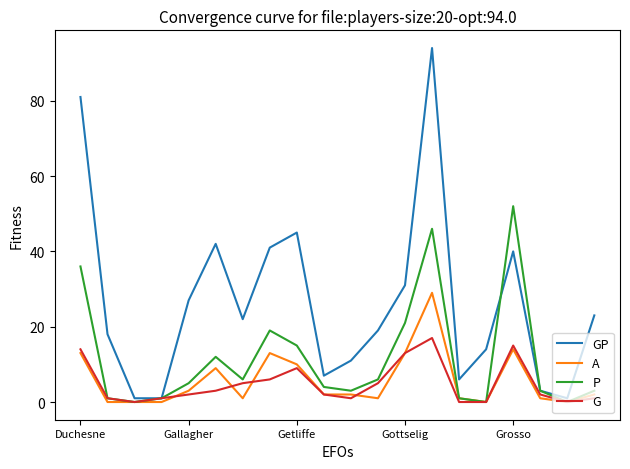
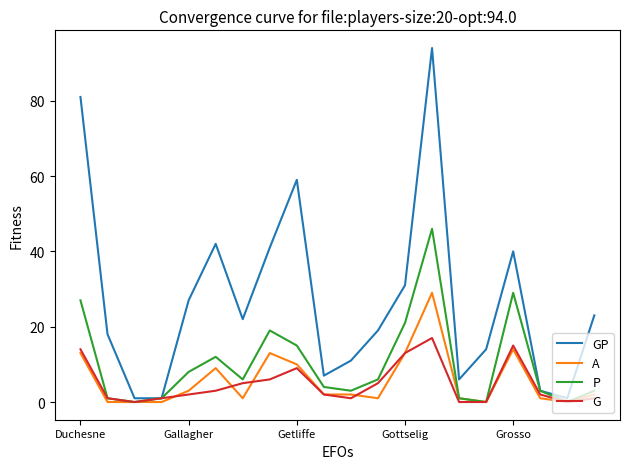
  {
    "GP": {
      "Duchesne": 81,
      "Gallagher": 27,
-     "Getliffe": 45,
+     "Getliffe": 59,
      "Gottselig": 31,
      "Grosso": 40
    },
    "A": {
      "Duchesne": 13,
      "Gallagher": 3,
      "Getliffe": 10,
      "Grosso": 14
    },
    "P": {
-     "Duchesne": 36,
-     "Gallagher": 5,
+     "Duchesne": 27,
+     "Gallagher": 8,
      "Getliffe": 15,
      "Gottselig": 21,
-     "Grosso": 52
+     "Grosso": 29
    },
    "G": {
      "Duchesne": 14,
      "Gallagher": 2,
      "Getliffe": 9,
      "Grosso": 15
    }
  }
